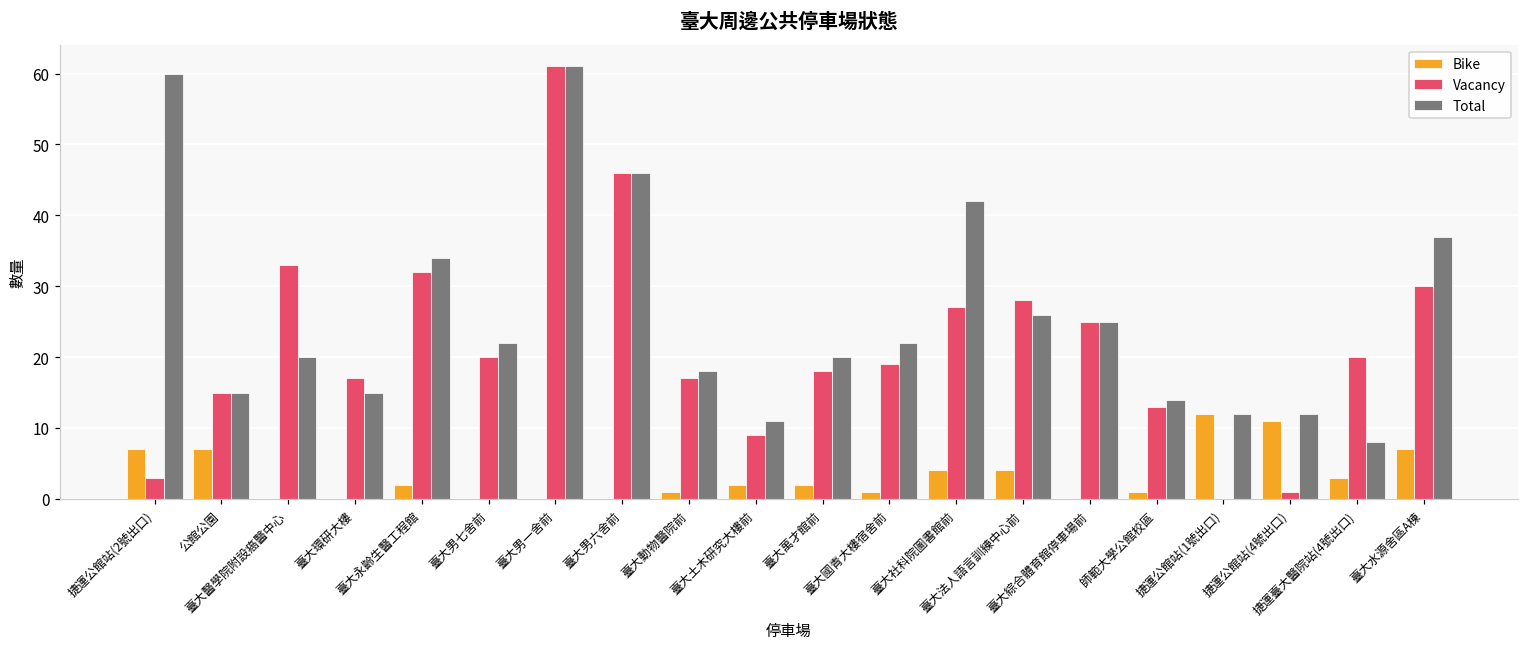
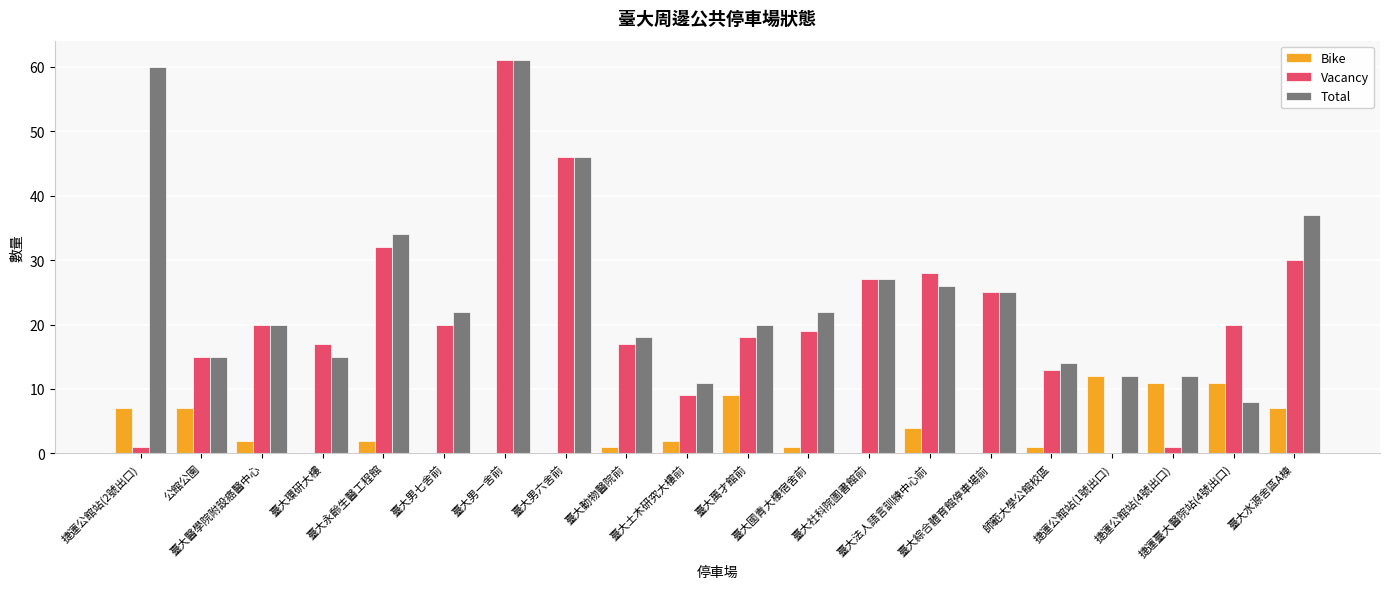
  {
    "Bike": {
      "捷運公館站(2號出口)": 7,
      "公館公園": 7,
-     "臺大醫學院附設癌醫中心": 0,
+     "臺大醫學院附設癌醫中心": 2,
      "臺大環研大樓": 0,
      "臺大永齡生醫工程館": 2,
      "臺大男七舍前": 0,
      "臺大男一舍前": 0,
      "臺大男六舍前": 0,
      "臺大動物醫院前": 1,
      "臺大土木研究大樓前": 2,
-     "臺大萬才館前": 2,
+     "臺大萬才館前": 9,
      "臺大國青大樓宿舍前": 1,
-     "臺大社科院圖書館前": 4,
+     "臺大社科院圖書館前": 0,
      "臺大法人語言訓練中心前": 4,
      "臺大綜合體育館停車場前": 0,
      "師範大學公館校區": 1,
      "捷運公館站(1號出口)": 12,
      "捷運公館站(4號出口)": 11,
-     "捷運臺大醫院站(4號出口)": 3,
+     "捷運臺大醫院站(4號出口)": 11,
      "臺大水源舍區A棟": 7
    },
    "Vacancy": {
-     "捷運公館站(2號出口)": 3,
+     "捷運公館站(2號出口)": 1,
      "公館公園": 15,
-     "臺大醫學院附設癌醫中心": 33,
+     "臺大醫學院附設癌醫中心": 20,
      "臺大環研大樓": 17,
      "臺大永齡生醫工程館": 32,
      "臺大男七舍前": 20,
      "臺大男一舍前": 61,
      "臺大男六舍前": 46,
      "臺大動物醫院前": 17,
      "臺大土木研究大樓前": 9,
      "臺大萬才館前": 18,
      "臺大國青大樓宿舍前": 19,
      "臺大社科院圖書館前": 27,
      "臺大法人語言訓練中心前": 28,
      "臺大綜合體育館停車場前": 25,
      "師範大學公館校區": 13,
      "捷運公館站(1號出口)": 0,
      "捷運公館站(4號出口)": 1,
      "捷運臺大醫院站(4號出口)": 20,
      "臺大水源舍區A棟": 30
    },
    "Total": {
      "捷運公館站(2號出口)": 60,
      "公館公園": 15,
      "臺大醫學院附設癌醫中心": 20,
      "臺大環研大樓": 15,
      "臺大永齡生醫工程館": 34,
      "臺大男七舍前": 22,
      "臺大男一舍前": 61,
      "臺大男六舍前": 46,
      "臺大動物醫院前": 18,
      "臺大土木研究大樓前": 11,
      "臺大萬才館前": 20,
      "臺大國青大樓宿舍前": 22,
-     "臺大社科院圖書館前": 42,
+     "臺大社科院圖書館前": 27,
      "臺大法人語言訓練中心前": 26,
      "臺大綜合體育館停車場前": 25,
      "師範大學公館校區": 14,
      "捷運公館站(1號出口)": 12,
      "捷運公館站(4號出口)": 12,
      "捷運臺大醫院站(4號出口)": 8,
      "臺大水源舍區A棟": 37
    }
  }
